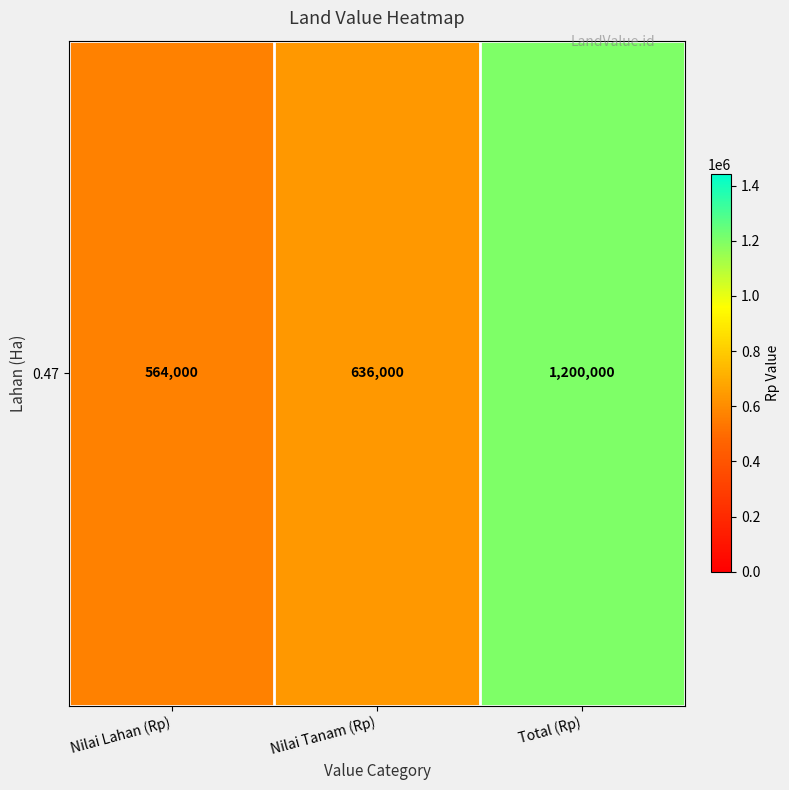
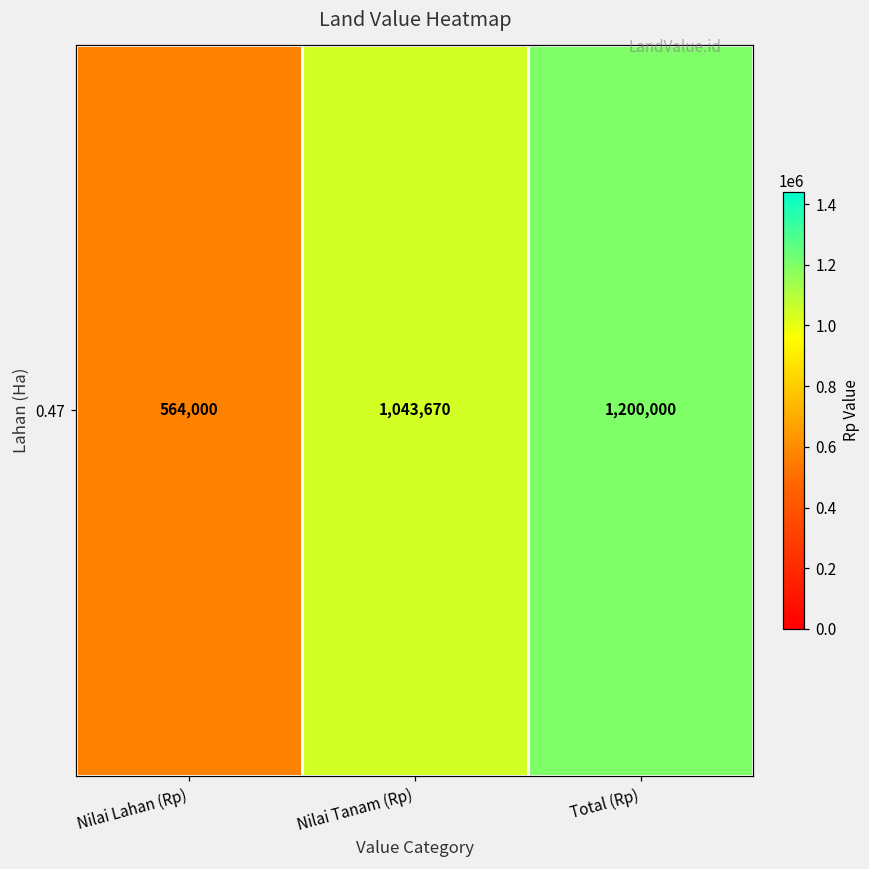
  {
    "0.47": {
      "Nilai Lahan (Rp)": "564,000",
-     "Nilai Tanam (Rp)": "636,000",
+     "Nilai Tanam (Rp)": "1,043,670",
      "Total (Rp)": "1,200,000"
    }
  }
